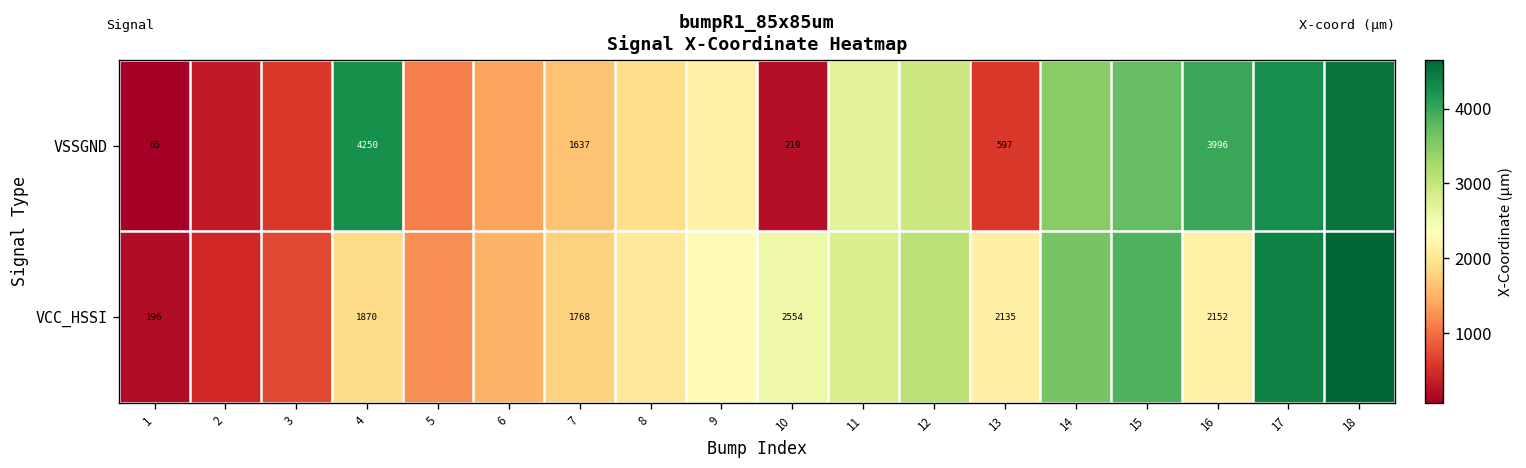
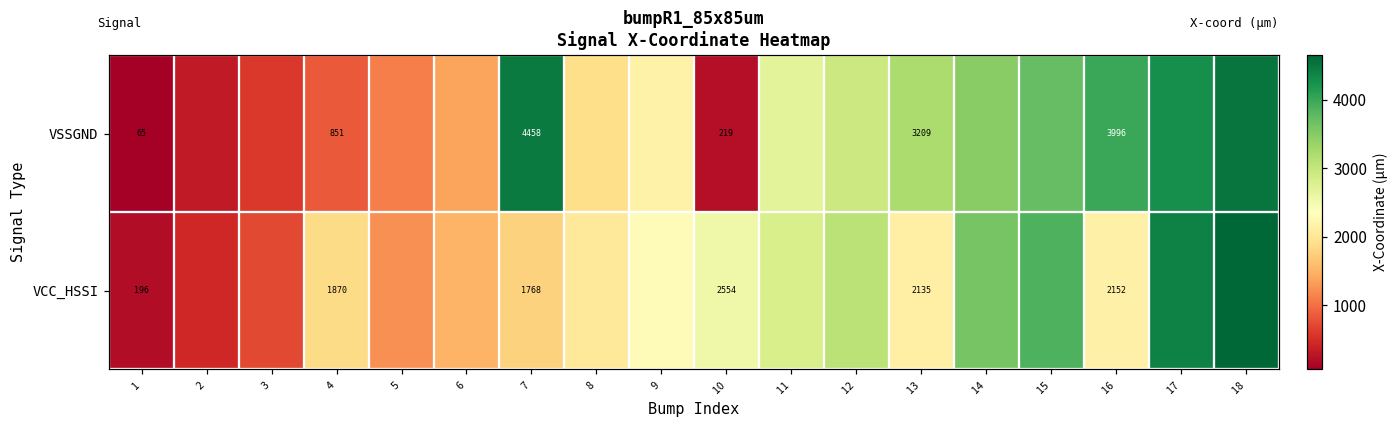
  {
    "VSSGND": {
      "1": 65,
-     "4": 4250,
-     "7": 1637,
+     "4": 851,
+     "7": 4458,
      "10": 219,
-     "13": 597,
+     "13": 3209,
      "16": 3996
    },
    "VCC_HSSI": {
      "1": 196,
      "4": 1870,
      "7": 1768,
      "10": 2554,
      "13": 2135,
      "16": 2152
    }
  }
